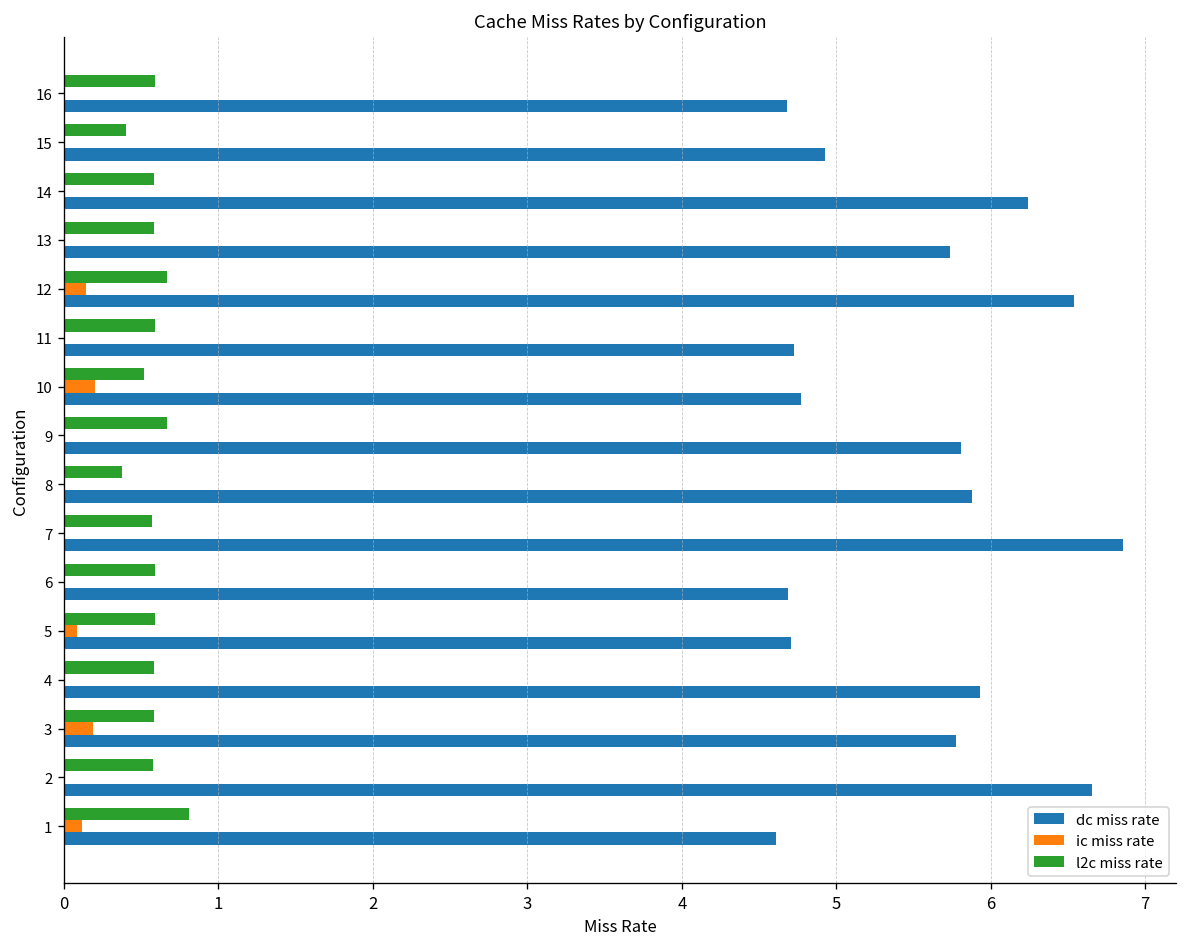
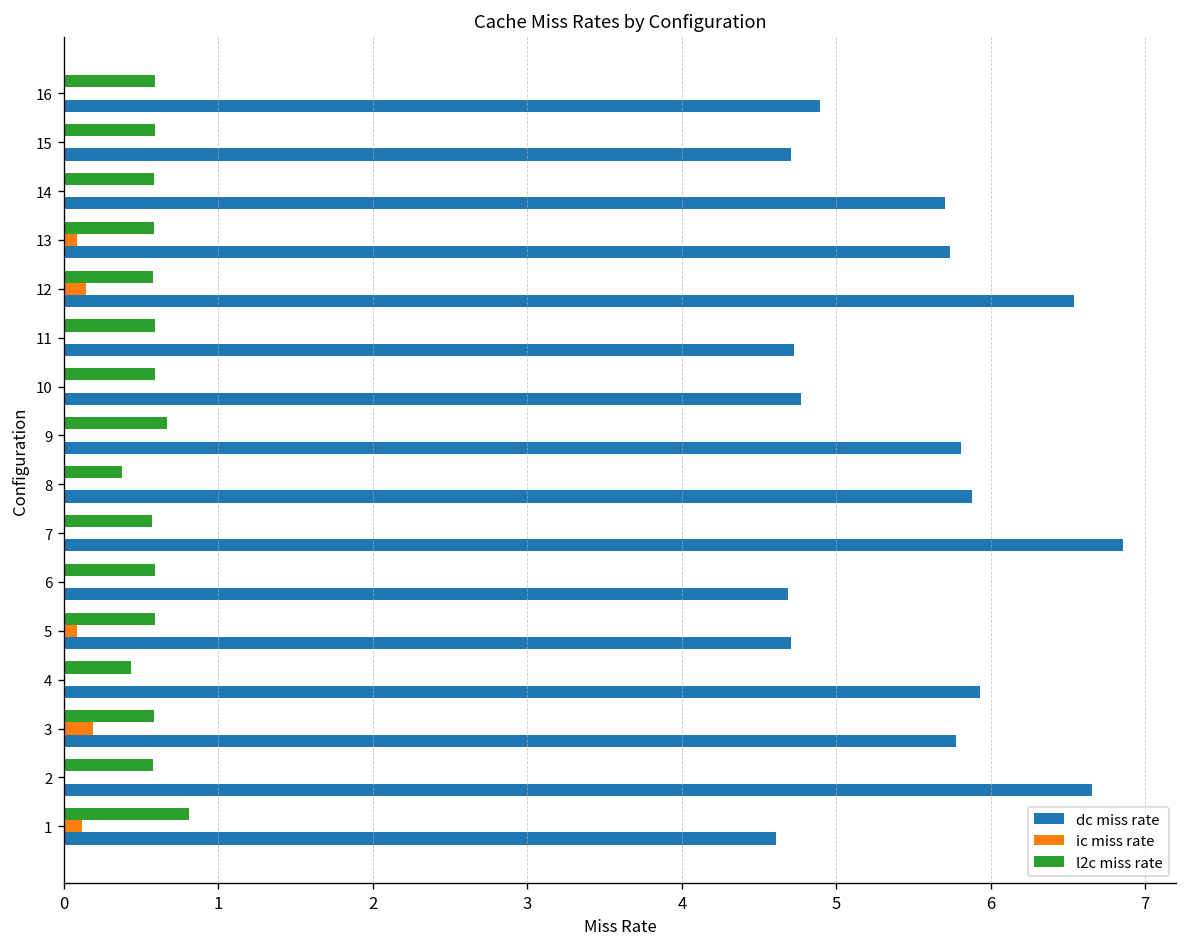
  {
    "dc miss rate": {
-     "16": 4.68,
-     "15": 4.92,
-     "14": 6.24,
+     "16": 4.90,
+     "15": 4.71,
+     "14": 5.70,
      "13": 5.73,
      "12": 6.54,
      "11": 4.73,
      "10": 4.77,
      "9": 5.81,
      "8": 5.88,
      "7": 6.86,
      "6": 4.69,
      "5": 4.71,
      "4": 5.93,
      "3": 5.78,
      "2": 6.65,
      "1": 4.61
    },
    "ic miss rate": {
-     "13": 0.00,
+     "13": 0.08,
      "12": 0.14,
-     "10": 0.20,
+     "10": 0.00,
      "5": 0.09,
      "3": 0.19,
      "1": 0.12
    },
    "l2c miss rate": {
      "16": 0.59,
-     "15": 0.40,
+     "15": 0.59,
      "14": 0.58,
      "13": 0.58,
-     "12": 0.67,
+     "12": 0.58,
      "11": 0.59,
-     "10": 0.52,
+     "10": 0.59,
      "9": 0.67,
      "8": 0.37,
      "7": 0.57,
      "6": 0.59,
      "5": 0.59,
-     "4": 0.58,
+     "4": 0.43,
      "3": 0.58,
      "2": 0.58,
      "1": 0.81
    }
  }
